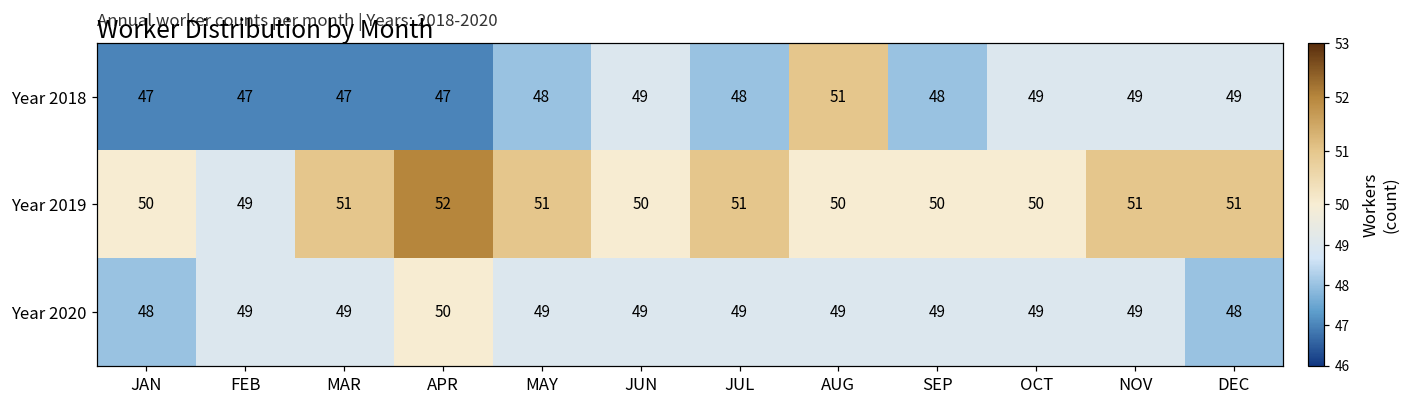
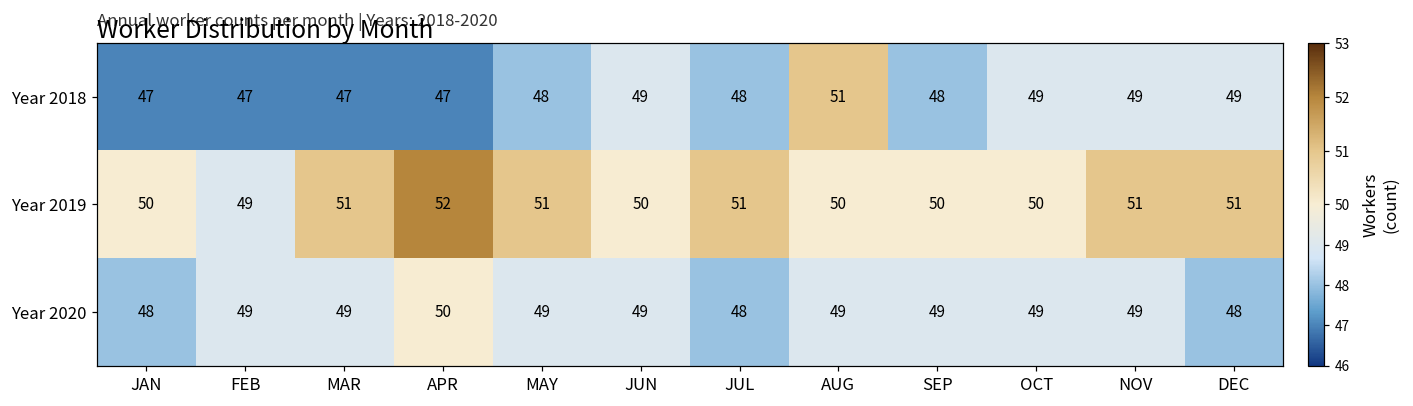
  {
    "Year 2018": {
      "JAN": 47,
      "FEB": 47,
      "MAR": 47,
      "APR": 47,
      "MAY": 48,
      "JUN": 49,
      "JUL": 48,
      "AUG": 51,
      "SEP": 48,
      "OCT": 49,
      "NOV": 49,
      "DEC": 49
    },
    "Year 2019": {
      "JAN": 50,
      "FEB": 49,
      "MAR": 51,
      "APR": 52,
      "MAY": 51,
      "JUN": 50,
      "JUL": 51,
      "AUG": 50,
      "SEP": 50,
      "OCT": 50,
      "NOV": 51,
      "DEC": 51
    },
    "Year 2020": {
      "JAN": 48,
      "FEB": 49,
      "MAR": 49,
      "APR": 50,
      "MAY": 49,
      "JUN": 49,
-     "JUL": 49,
+     "JUL": 48,
      "AUG": 49,
      "SEP": 49,
      "OCT": 49,
      "NOV": 49,
      "DEC": 48
    }
  }
